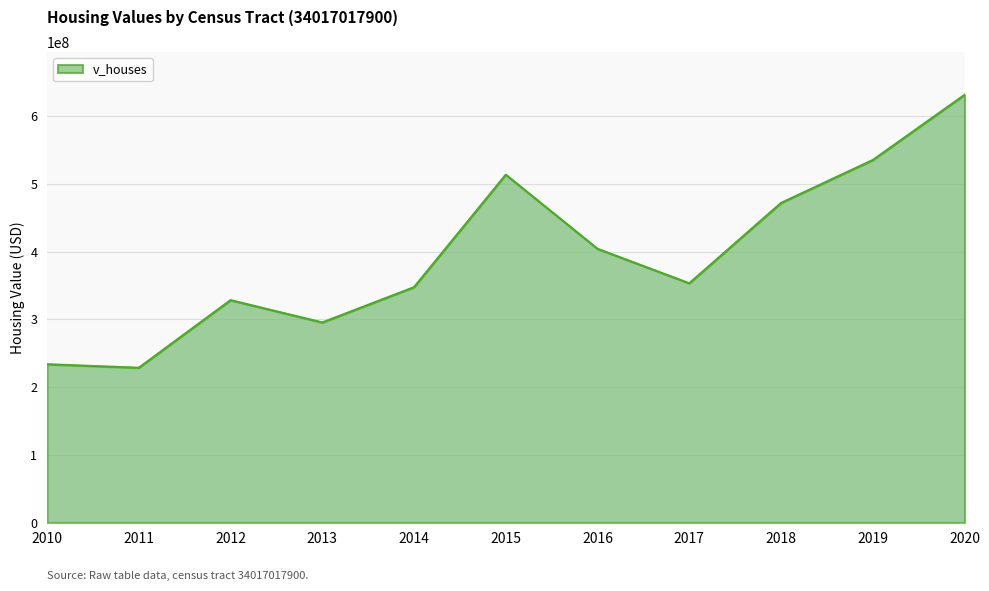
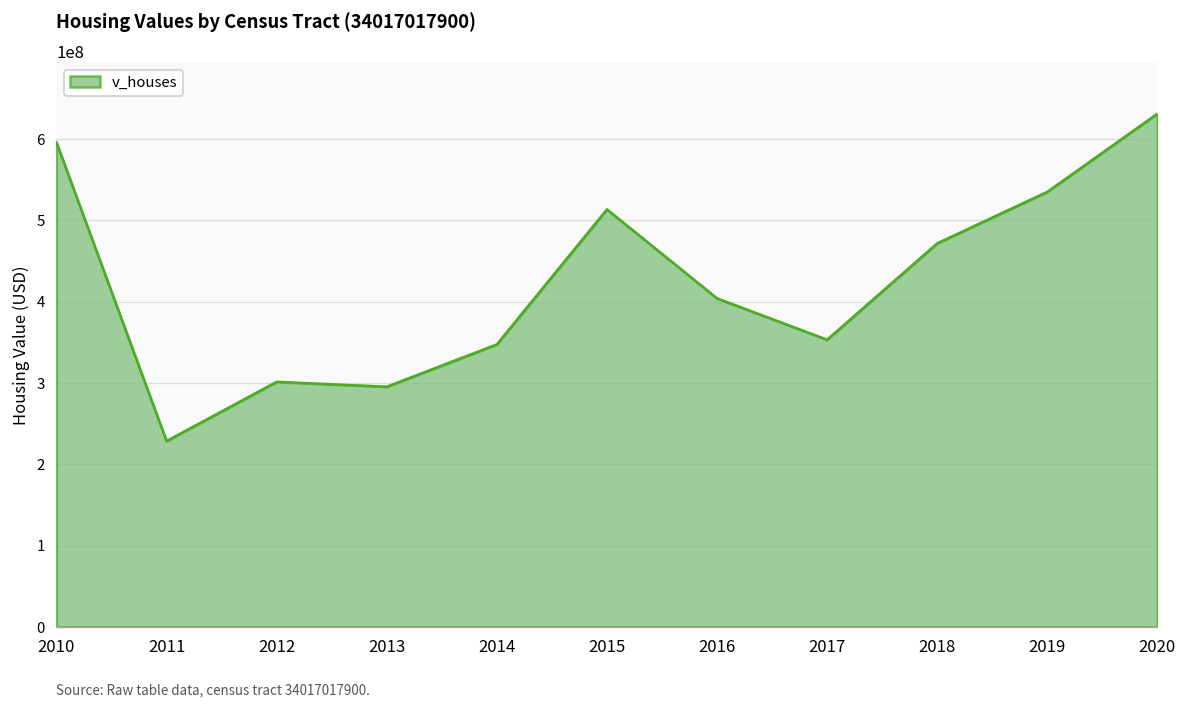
  {
-   "2010": 230000000,
+   "2010": 600000000,
    "2011": 230000000,
-   "2012": 330000000,
+   "2012": 300000000,
    "2013": 300000000,
    "2014": 350000000,
    "2015": 510000000,
    "2016": 400000000,
    "2017": 350000000,
    "2018": 470000000,
    "2019": 540000000,
    "2020": 630000000
  }
